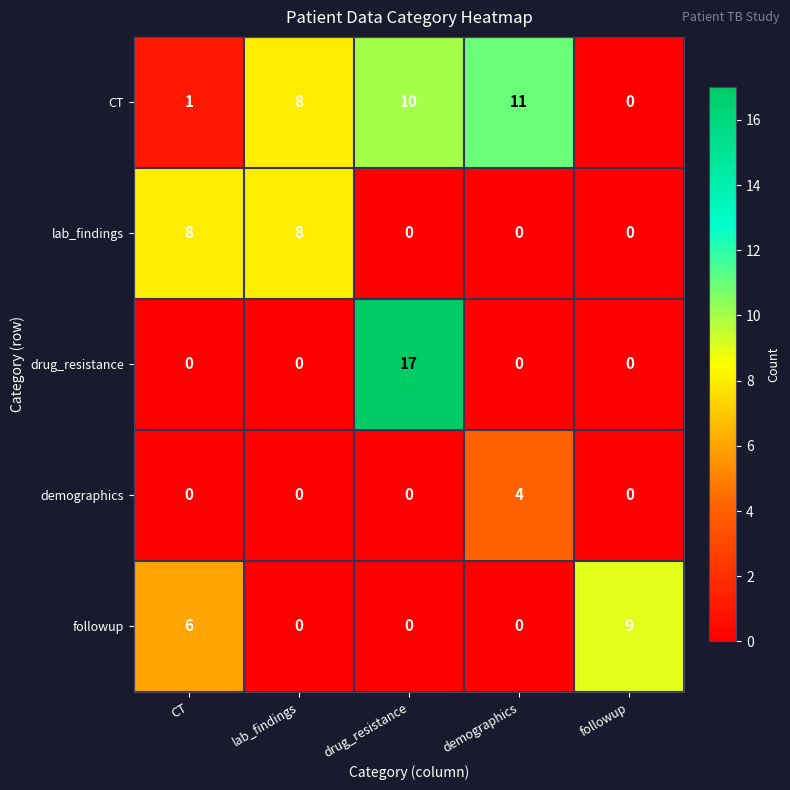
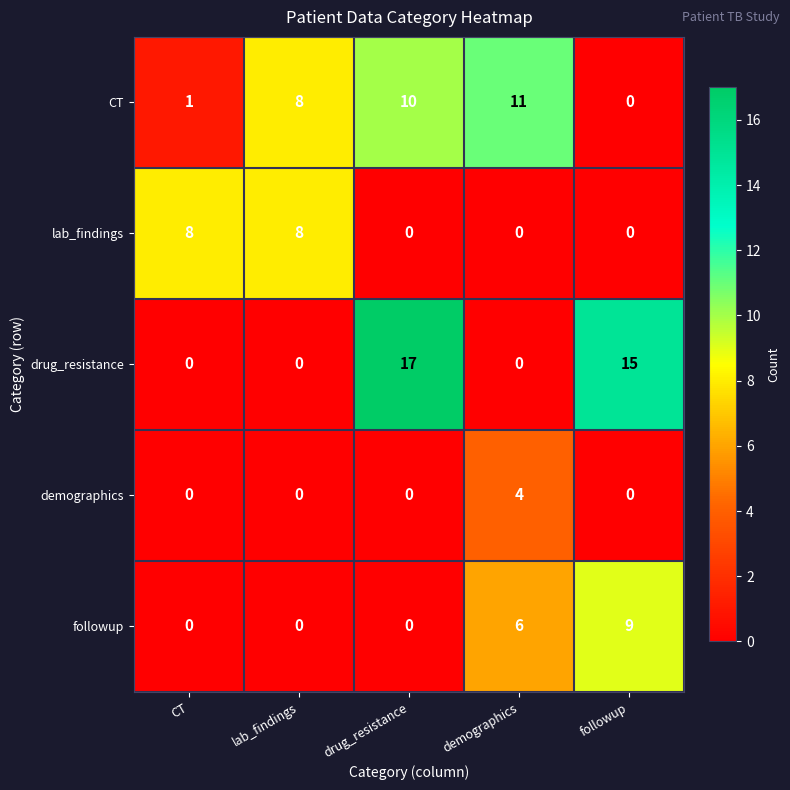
  {
    "CT": {
      "CT": 1,
      "lab_findings": 8,
      "drug_resistance": 10,
      "demographics": 11,
      "followup": 0
    },
    "lab_findings": {
      "CT": 8,
      "lab_findings": 8,
      "drug_resistance": 0,
      "demographics": 0,
      "followup": 0
    },
    "drug_resistance": {
      "CT": 0,
      "lab_findings": 0,
      "drug_resistance": 17,
      "demographics": 0,
-     "followup": 0
+     "followup": 15
    },
    "demographics": {
      "CT": 0,
      "lab_findings": 0,
      "drug_resistance": 0,
      "demographics": 4,
      "followup": 0
    },
    "followup": {
-     "CT": 6,
+     "CT": 0,
      "lab_findings": 0,
      "drug_resistance": 0,
-     "demographics": 0,
+     "demographics": 6,
      "followup": 9
    }
  }
